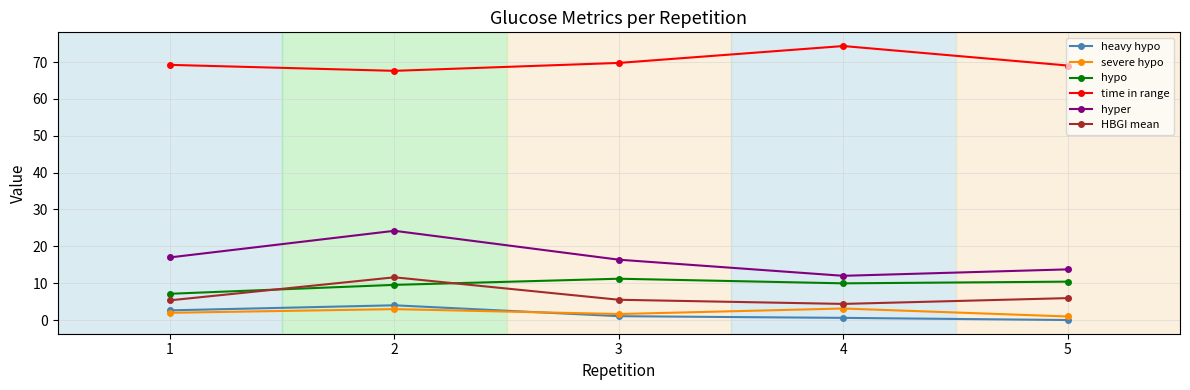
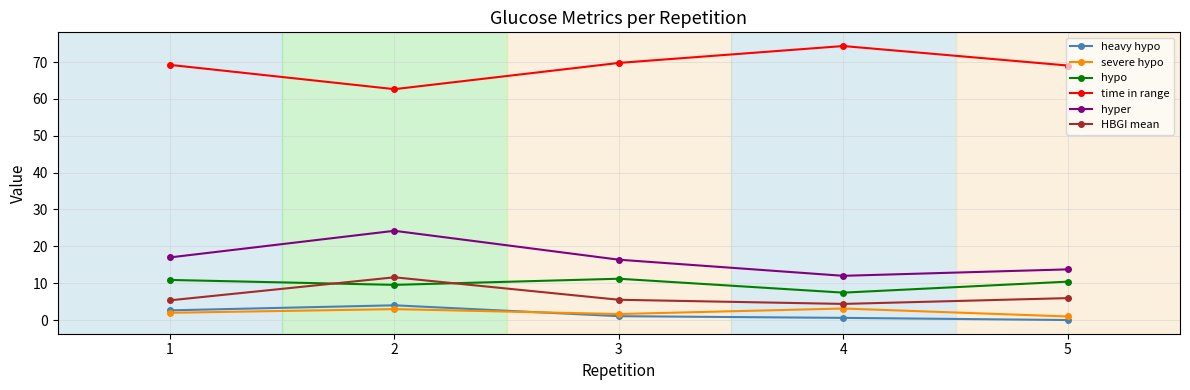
  {
    "heavy hypo": {
      "2": 4,
      "4": 1,
      "5": 0
    },
    "severe hypo": {
      "2": 3,
      "4": 3,
      "5": 1
    },
    "hypo": {
-     "1": 7,
+     "1": 11,
      "2": 10,
      "3": 11,
-     "4": 10,
+     "4": 7,
      "5": 10
    },
    "time in range": {
      "1": 69,
-     "2": 68,
+     "2": 63,
      "3": 70,
      "4": 74
    },
    "hyper": {
      "1": 17,
      "2": 24,
      "3": 16,
      "4": 12,
      "5": 14
    },
    "HBGI mean": {
      "1": 5,
      "2": 12,
      "3": 5,
      "4": 4,
      "5": 6
    }
  }
